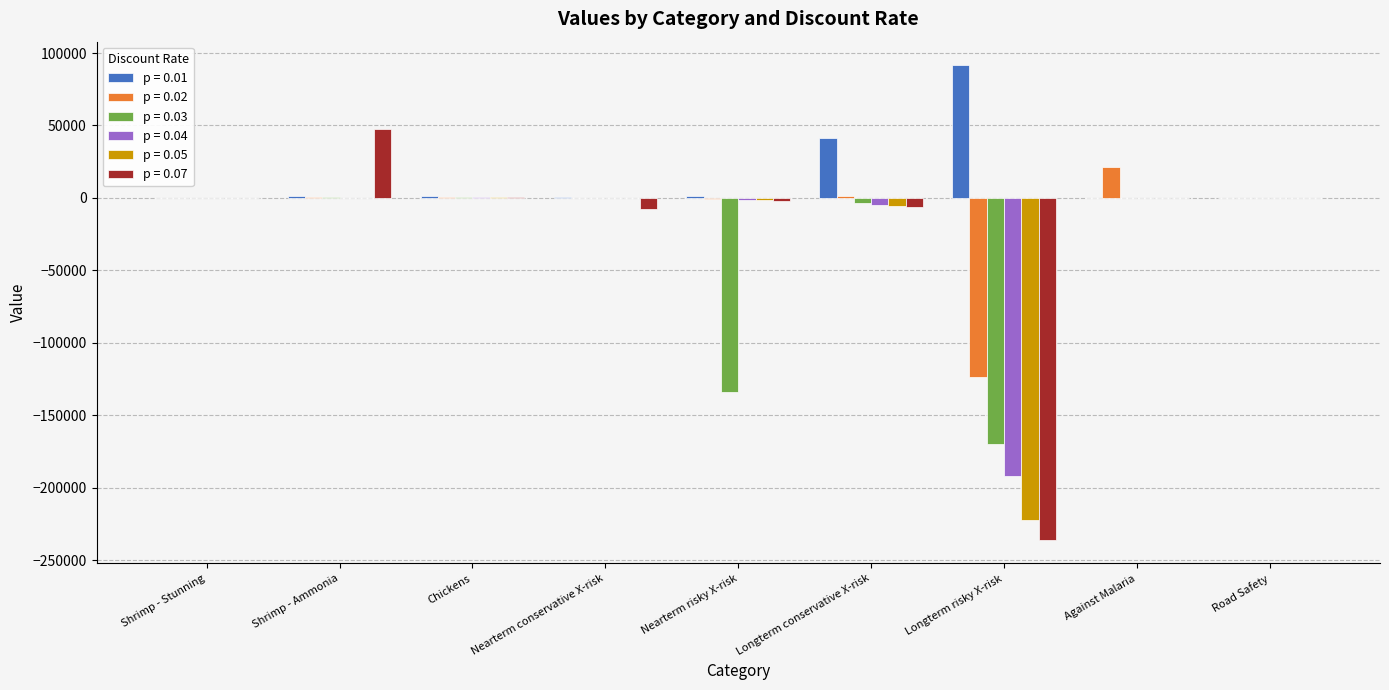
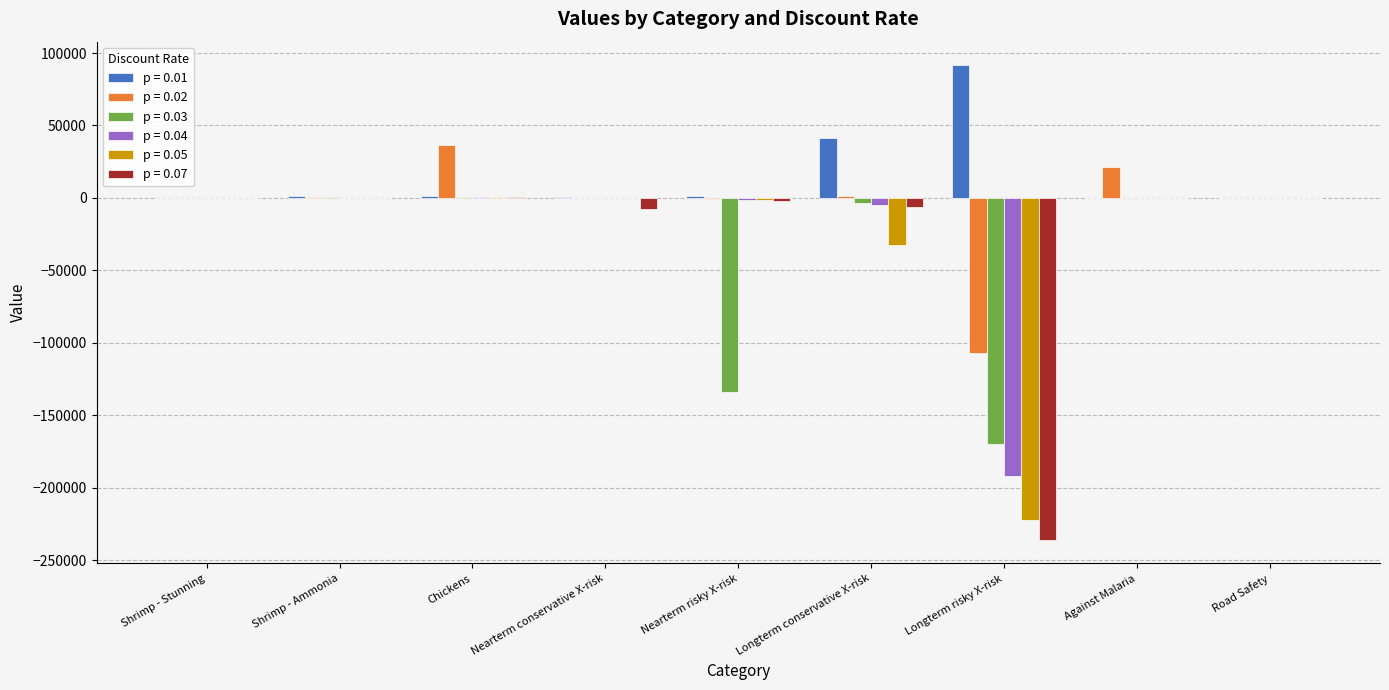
  {
    "p = 0.01": {
      "Longterm conservative X-risk": 41000,
      "Longterm risky X-risk": 91000
    },
    "p = 0.02": {
-     "Chickens": 1000,
-     "Longterm risky X-risk": -124000,
+     "Chickens": 36000,
+     "Longterm risky X-risk": -107000,
      "Against Malaria": 21000
    },
    "p = 0.03": {
      "Nearterm risky X-risk": -134000,
      "Longterm conservative X-risk": -4000,
      "Longterm risky X-risk": -170000
    },
    "p = 0.04": {
      "Longterm conservative X-risk": -5000,
      "Longterm risky X-risk": -192000
    },
    "p = 0.05": {
      "Nearterm risky X-risk": -2000,
-     "Longterm conservative X-risk": -6000,
+     "Longterm conservative X-risk": -33000,
      "Longterm risky X-risk": -222000
    },
    "p = 0.07": {
-     "Shrimp - Ammonia": 47000,
+     "Shrimp - Ammonia": 0,
      "Nearterm conservative X-risk": -7000,
      "Nearterm risky X-risk": -2000,
      "Longterm conservative X-risk": -7000,
      "Longterm risky X-risk": -236000
    }
  }
